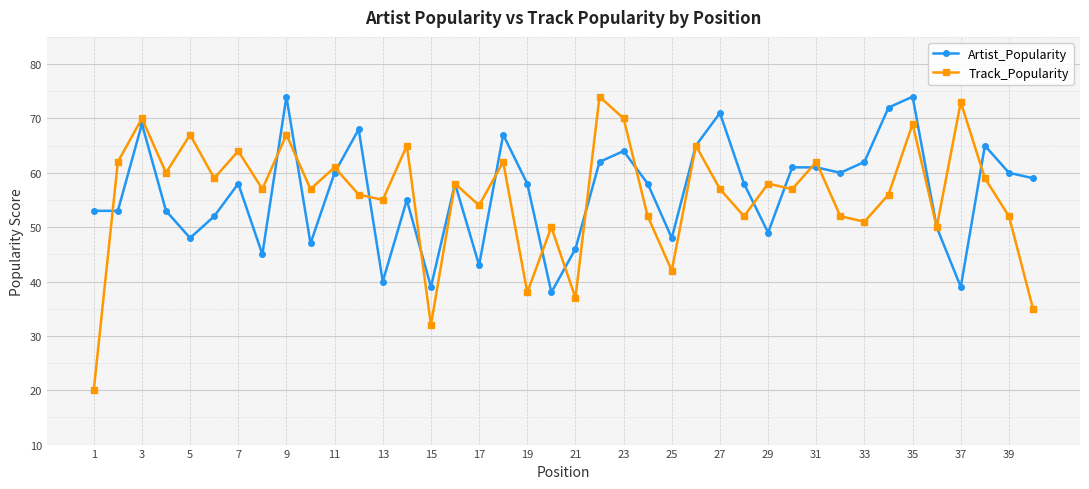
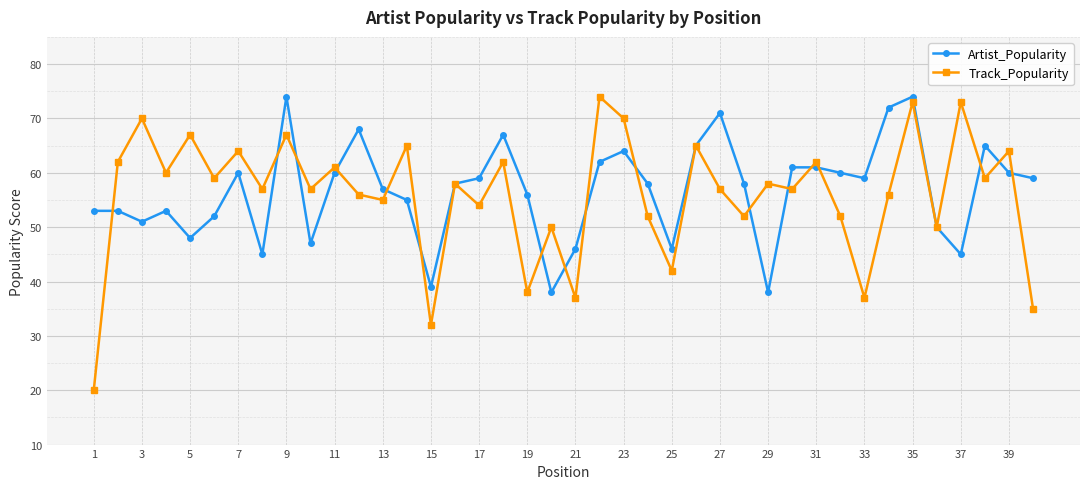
  {
    "Artist_Popularity": {
      "1": 53,
-     "3": 69,
+     "3": 51,
      "5": 48,
-     "7": 58,
+     "7": 60,
      "9": 74,
      "11": 60,
-     "13": 40,
+     "13": 57,
      "15": 39,
-     "17": 43,
-     "19": 58,
+     "17": 59,
+     "19": 56,
      "21": 46,
      "23": 64,
-     "25": 48,
+     "25": 46,
      "27": 71,
-     "29": 49,
+     "29": 38,
      "31": 61,
-     "33": 62,
+     "33": 59,
      "35": 74,
-     "37": 39,
+     "37": 45,
      "39": 60
    },
    "Track_Popularity": {
      "1": 20,
      "3": 70,
      "5": 67,
      "7": 64,
      "9": 67,
      "11": 61,
      "13": 55,
      "15": 32,
      "17": 54,
      "19": 38,
      "21": 37,
      "23": 70,
      "25": 42,
      "27": 57,
      "29": 58,
      "31": 62,
-     "33": 51,
-     "35": 69,
+     "33": 37,
+     "35": 73,
      "37": 73,
-     "39": 52
+     "39": 64
    }
  }
